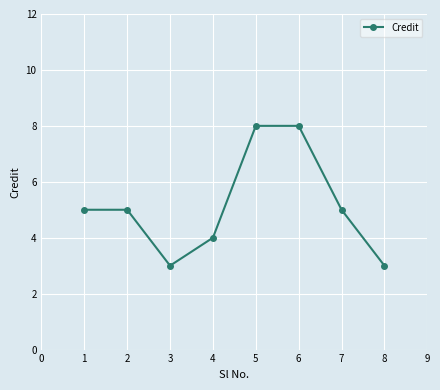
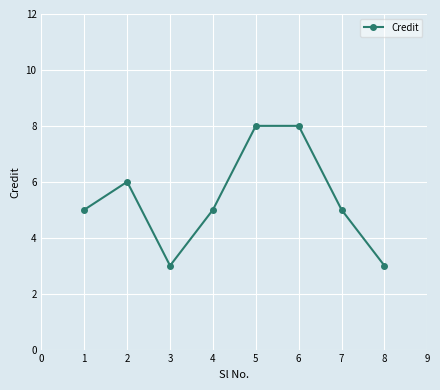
  {
    "1": 5,
-   "2": 5,
+   "2": 6,
    "3": 3,
-   "4": 4,
+   "4": 5,
    "5": 8,
    "6": 8,
    "7": 5,
    "8": 3
  }
